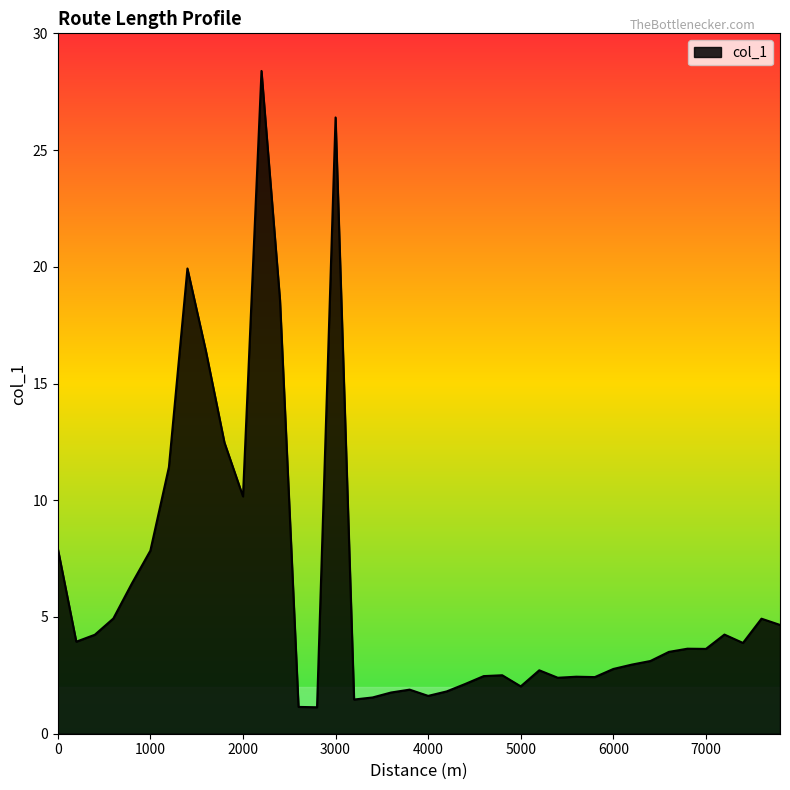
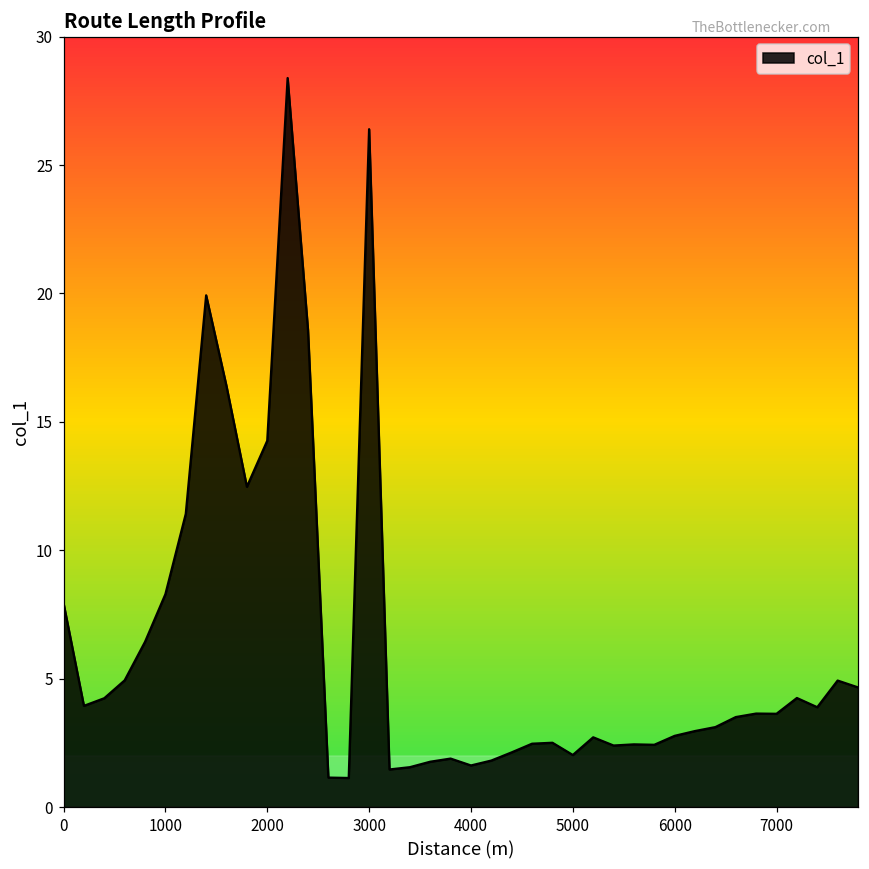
  {
    "0": 7.9,
-   "1000": 7.8,
-   "2000": 10.2,
+   "1000": 8.3,
+   "2000": 14.3,
    "3000": 26.4,
    "5000": 2.0,
    "6000": 2.8,
    "7000": 3.6
  }
